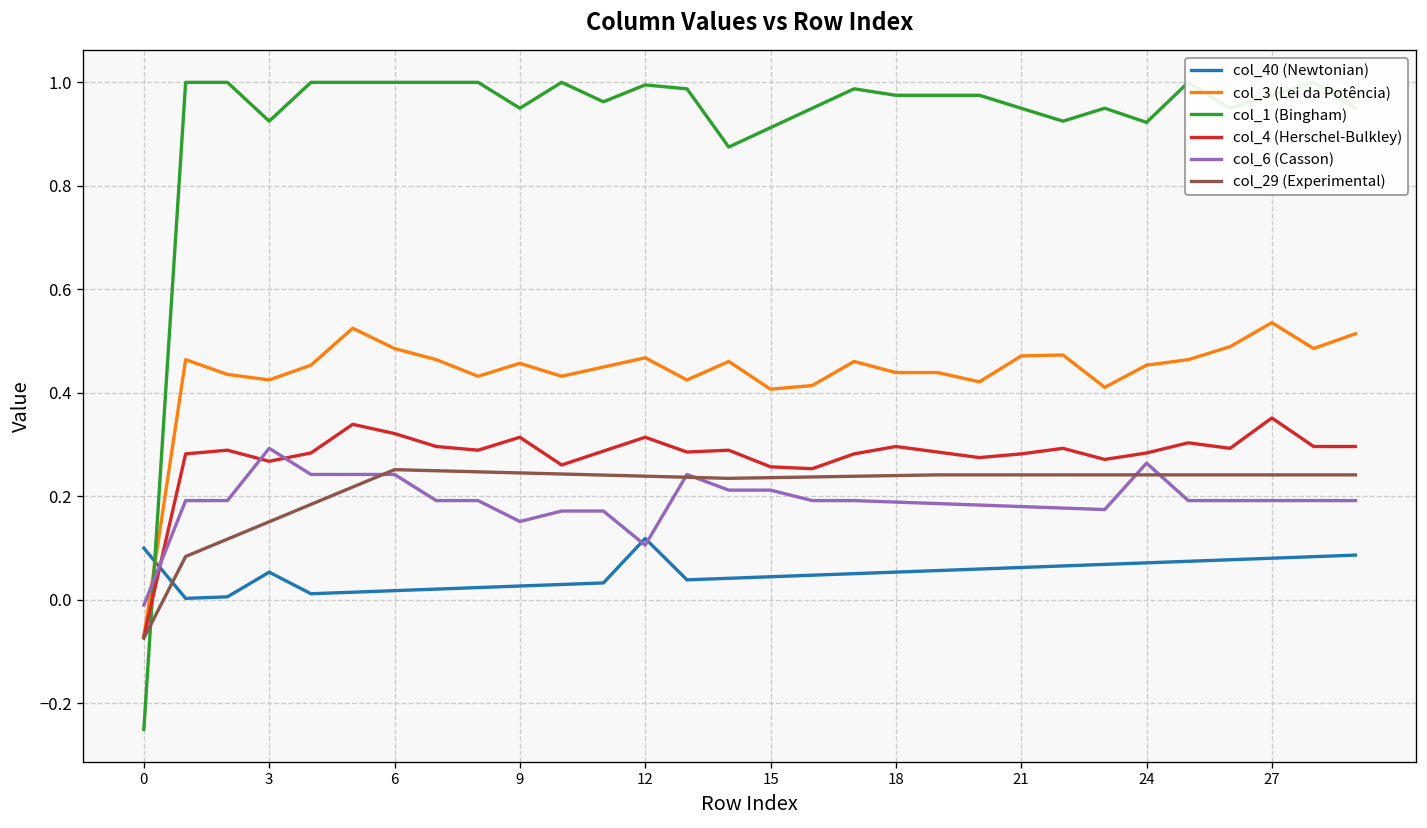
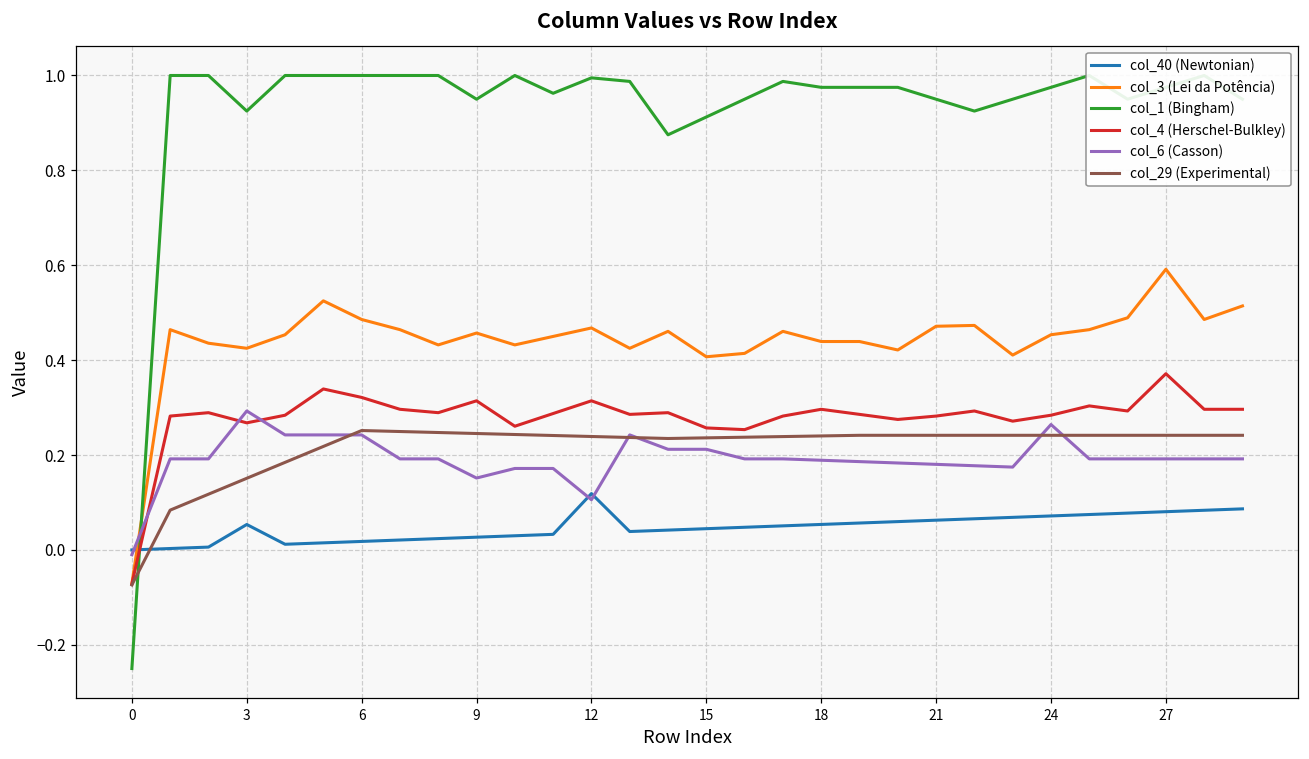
  {
    "col_40 (Newtonian)": {
-     "0": 0.1,
+     "0": 0.0,
      "3": 0.05,
      "6": 0.02,
      "9": 0.03,
      "12": 0.12,
      "15": 0.04,
      "18": 0.05,
      "21": 0.06,
      "24": 0.07,
      "27": 0.08
    },
    "col_3 (Lei da Potência)": {
      "3": 0.42,
      "6": 0.49,
      "9": 0.46,
      "12": 0.47,
      "15": 0.41,
      "18": 0.44,
      "21": 0.47,
      "24": 0.45,
-     "27": 0.54
+     "27": 0.59
    },
    "col_1 (Bingham)": {
      "0": -0.25,
      "3": 0.93,
      "6": 1.00,
      "9": 0.95,
      "12": 1.00,
      "15": 0.91,
      "18": 0.98,
      "21": 0.95,
-     "24": 0.92
+     "24": 0.98
    },
    "col_4 (Herschel-Bulkley)": {
      "3": 0.27,
      "6": 0.32,
      "9": 0.31,
      "12": 0.31,
      "15": 0.26,
      "18": 0.30,
      "21": 0.28,
      "24": 0.28,
-     "27": 0.35
+     "27": 0.37
    },
    "col_6 (Casson)": {
      "0": -0.01,
      "3": 0.29,
      "6": 0.24,
      "9": 0.15,
      "12": 0.11,
      "15": 0.21,
      "18": 0.19,
      "21": 0.18,
      "24": 0.26,
      "27": 0.19
    },
    "col_29 (Experimental)": {
      "3": 0.15,
      "6": 0.25,
      "9": 0.25,
      "12": 0.24,
      "15": 0.24,
      "18": 0.24,
      "21": 0.24,
      "24": 0.24,
      "27": 0.24
    }
  }
